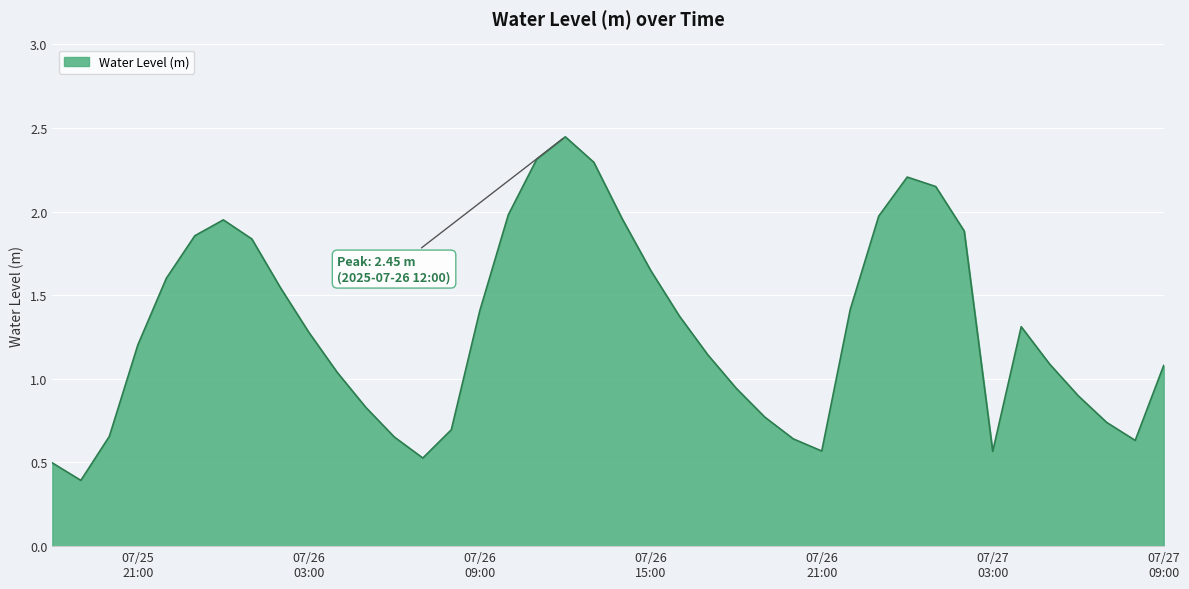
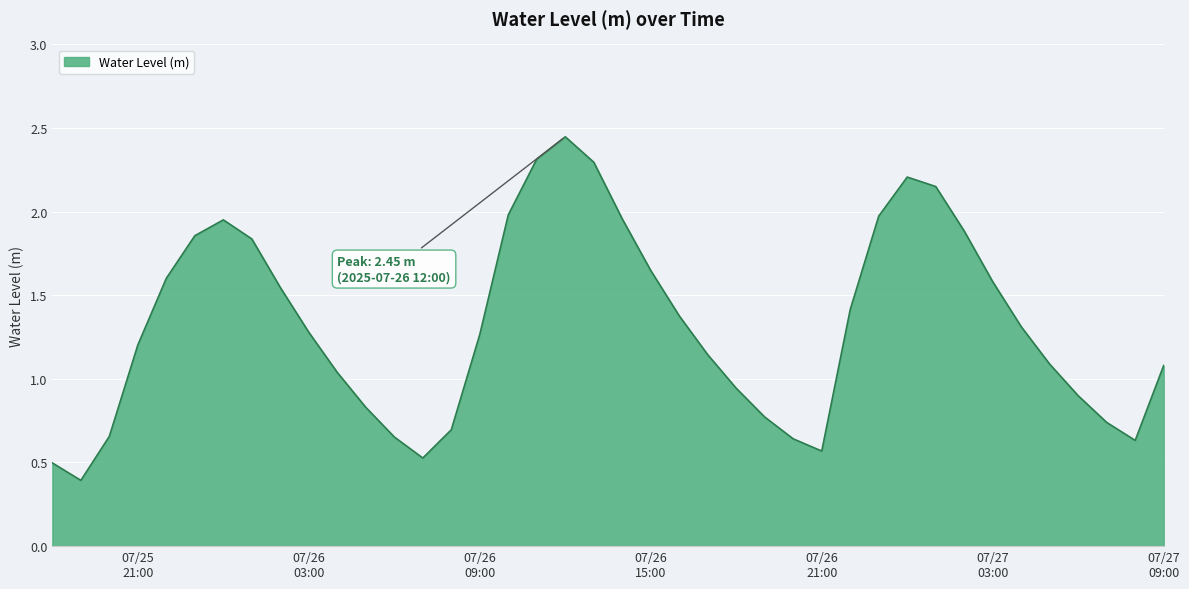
  {
    "07/25 21:00": 1.20,
    "07/26 03:00": 1.28,
-   "07/26 09:00": 1.41,
+   "07/26 09:00": 1.27,
    "07/26 15:00": 1.65,
    "07/26 21:00": 0.57,
-   "07/27 03:00": 0.57,
+   "07/27 03:00": 1.58,
    "07/27 09:00": 1.08
  }
